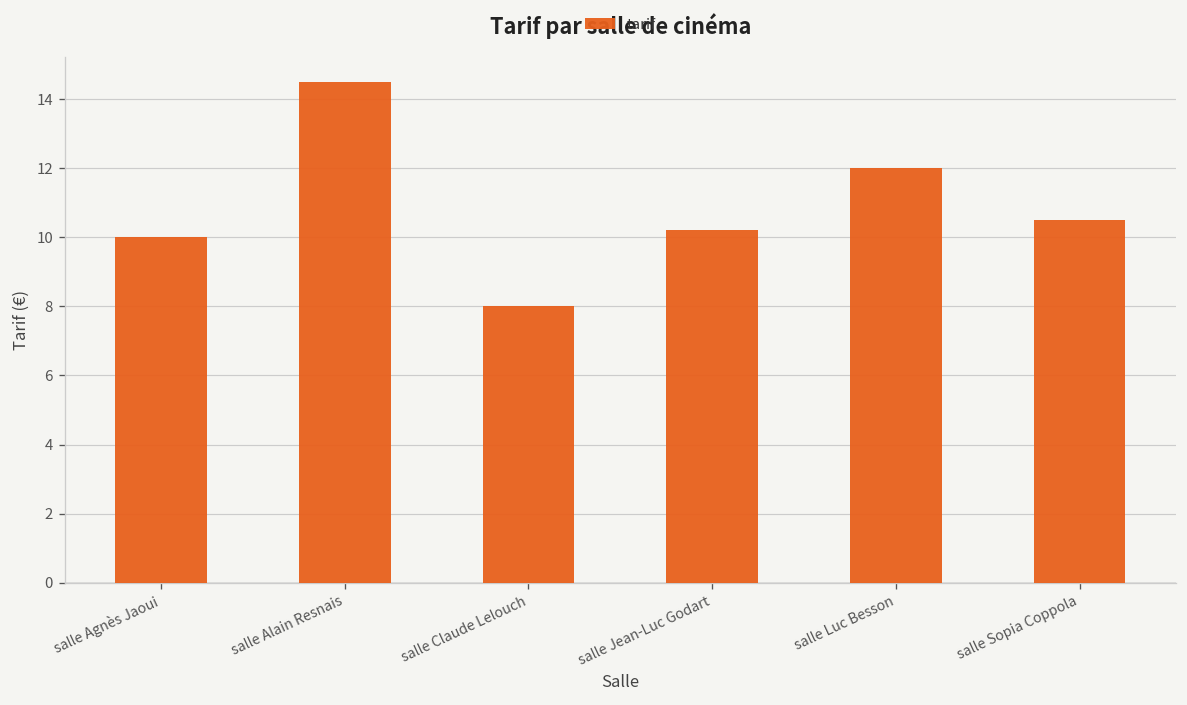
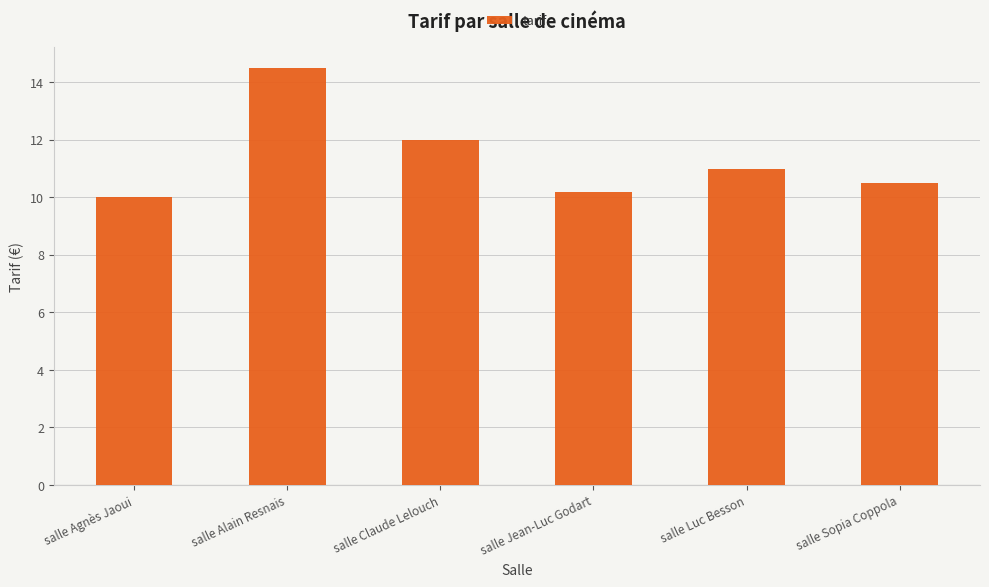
  {
    "salle Agnès Jaoui": 10,
    "salle Alain Resnais": 14.5,
-   "salle Claude Lelouch": 8,
+   "salle Claude Lelouch": 12,
    "salle Jean-Luc Godart": 10.2,
-   "salle Luc Besson": 12,
+   "salle Luc Besson": 11,
    "salle Sopia Coppola": 10.5
  }
